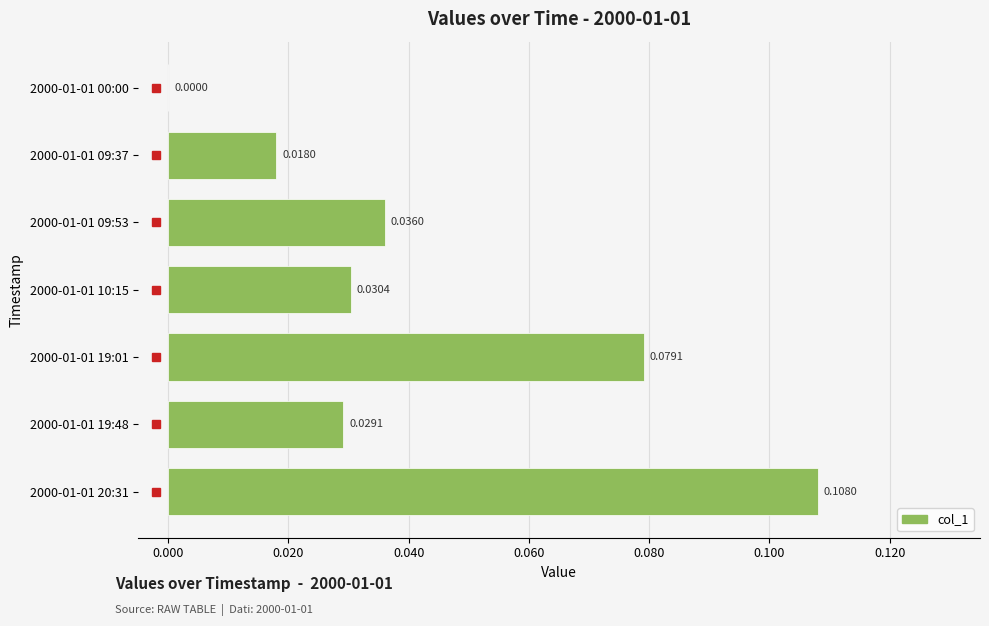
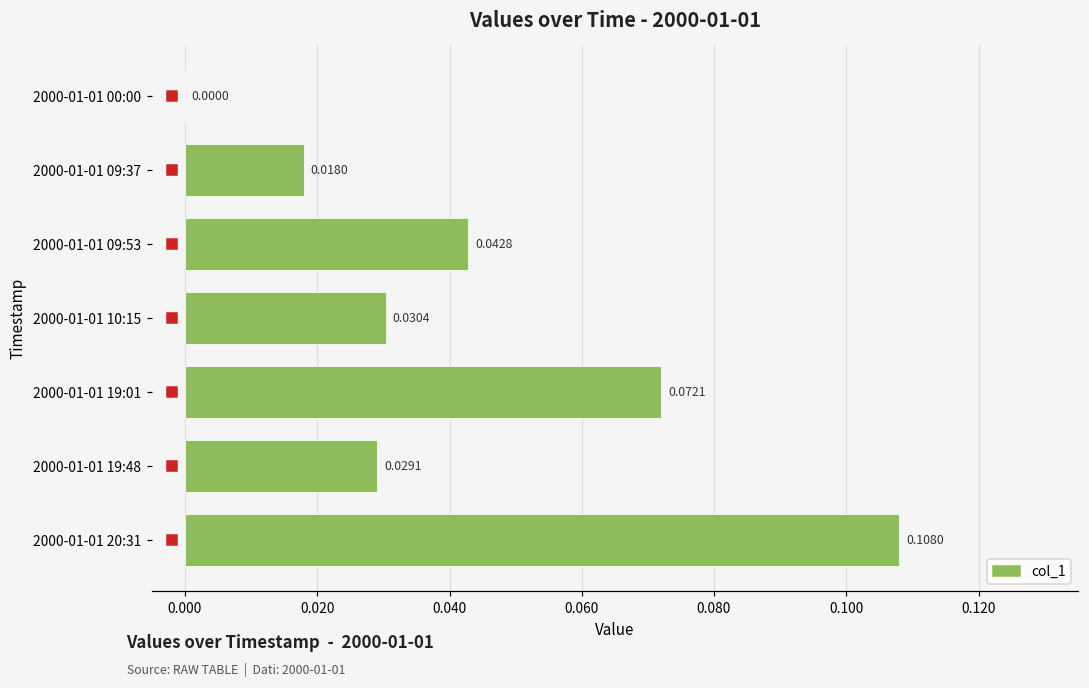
  {
    "col_1": {
      "2000-01-01 00:00": 0.0000,
      "2000-01-01 09:37": 0.0180,
-     "2000-01-01 09:53": 0.0360,
+     "2000-01-01 09:53": 0.0428,
      "2000-01-01 10:15": 0.0304,
-     "2000-01-01 19:01": 0.0791,
+     "2000-01-01 19:01": 0.0721,
      "2000-01-01 19:48": 0.0291,
      "2000-01-01 20:31": 0.1080
    }
  }
